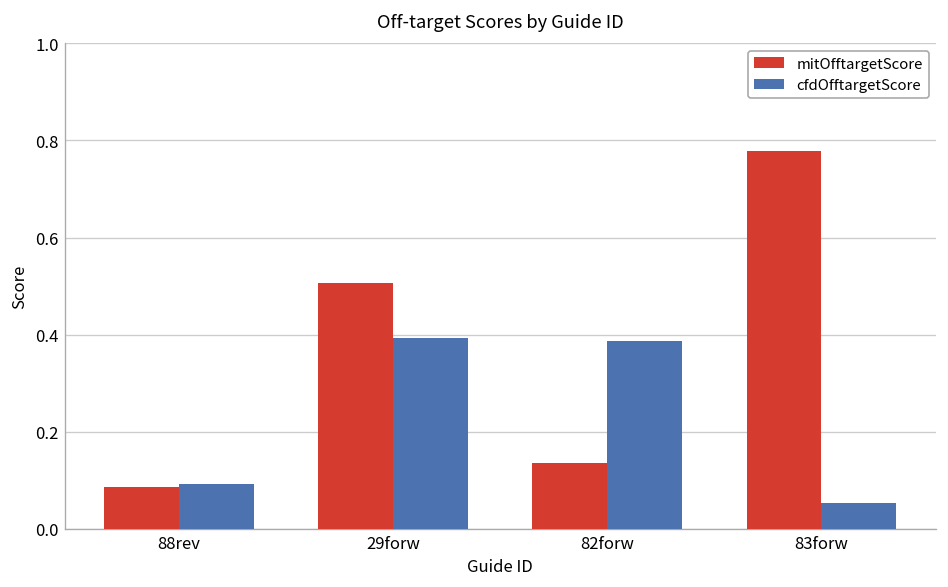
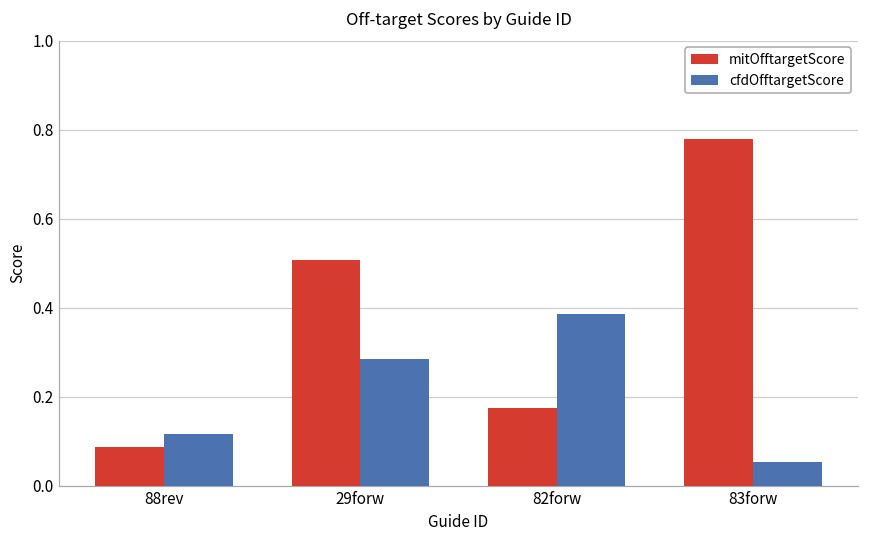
  {
    "mitOfftargetScore": {
      "88rev": 0.09,
      "29forw": 0.51,
-     "82forw": 0.13,
+     "82forw": 0.18,
      "83forw": 0.78
    },
    "cfdOfftargetScore": {
-     "88rev": 0.09,
-     "29forw": 0.39,
+     "88rev": 0.12,
+     "29forw": 0.28,
      "82forw": 0.39,
      "83forw": 0.05
    }
  }
